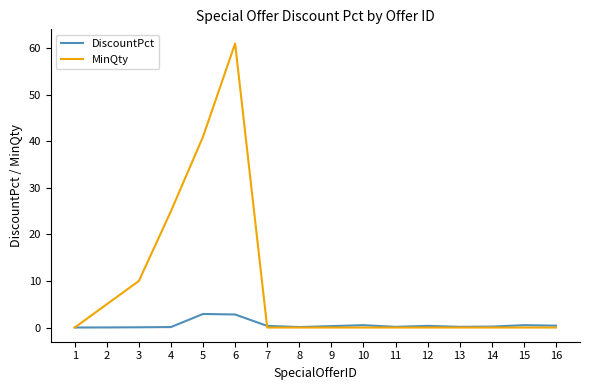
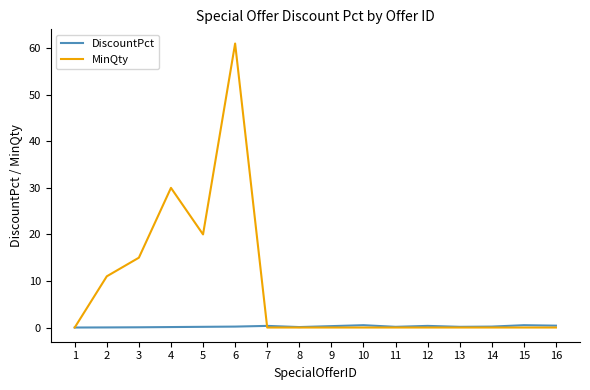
  {
    "DiscountPct": {
      "2": 0,
      "3": 0,
      "4": 0,
-     "5": 3,
-     "6": 3
+     "5": 0,
+     "6": 0
    },
    "MinQty": {
-     "2": 5,
-     "3": 10,
-     "4": 25,
-     "5": 41,
+     "2": 11,
+     "3": 15,
+     "4": 30,
+     "5": 20,
      "6": 61
    }
  }
